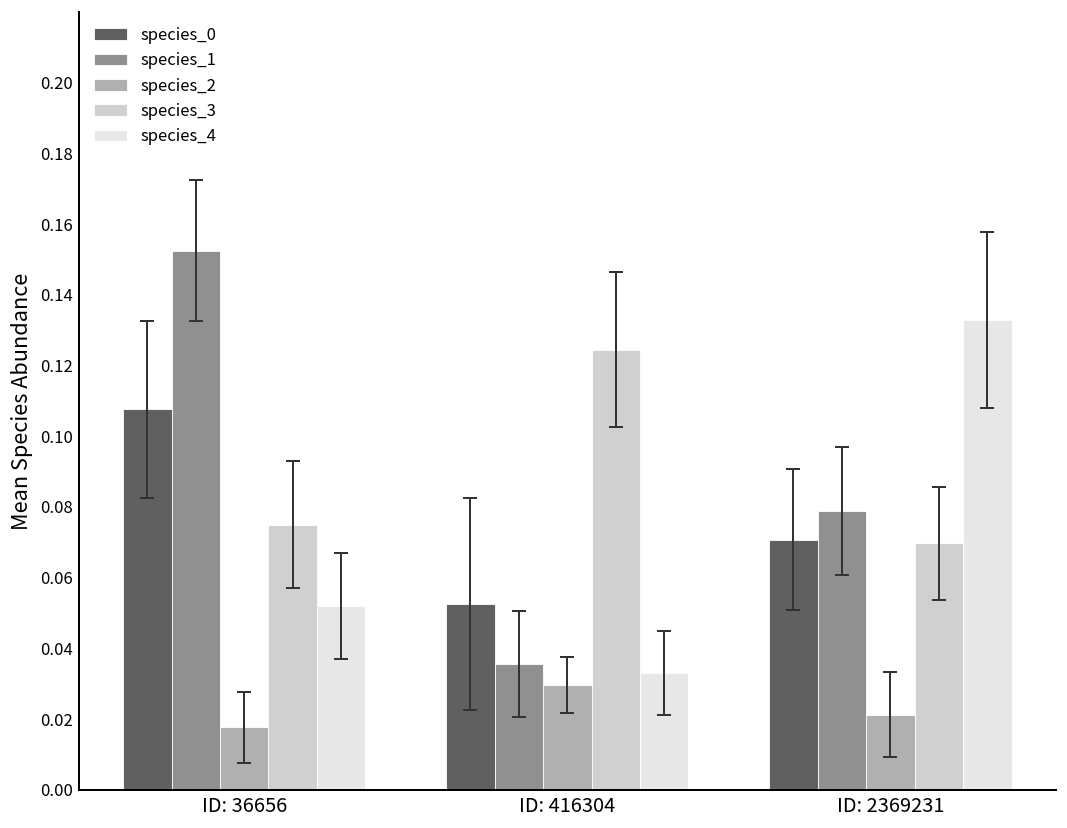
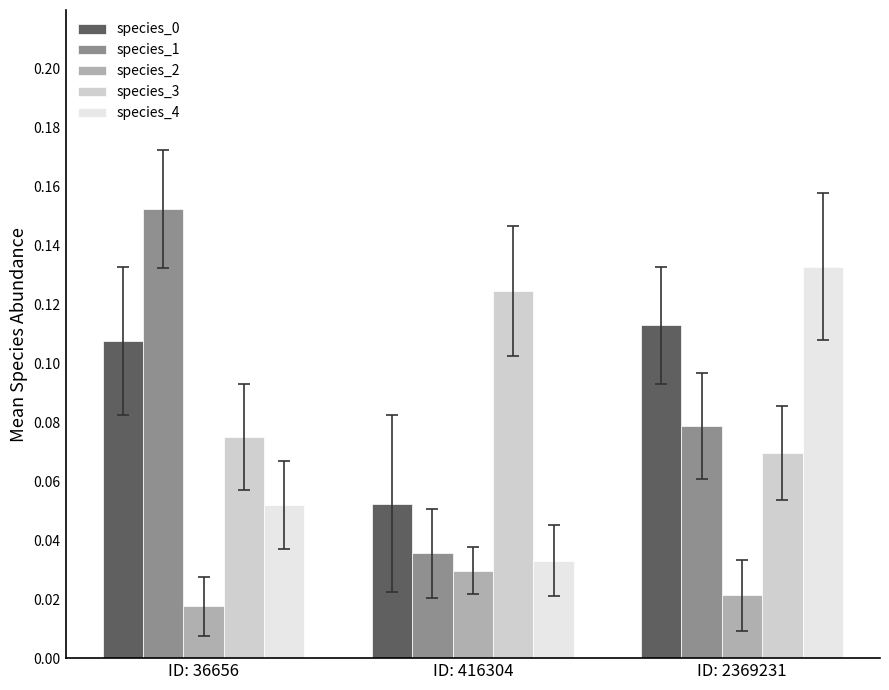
  {
    "species_0": {
      "ID: 36656": 0.108,
      "ID: 416304": 0.052,
-     "ID: 2369231": 0.071
+     "ID: 2369231": 0.113
    }
  }
